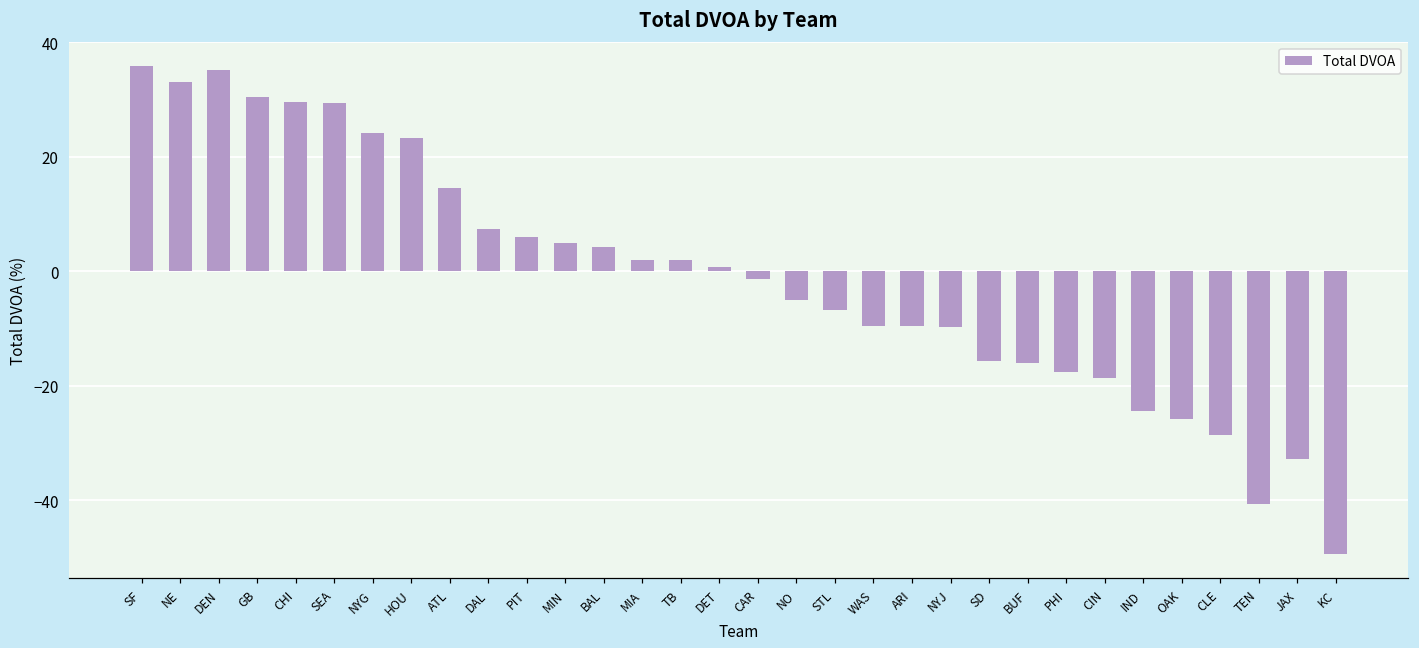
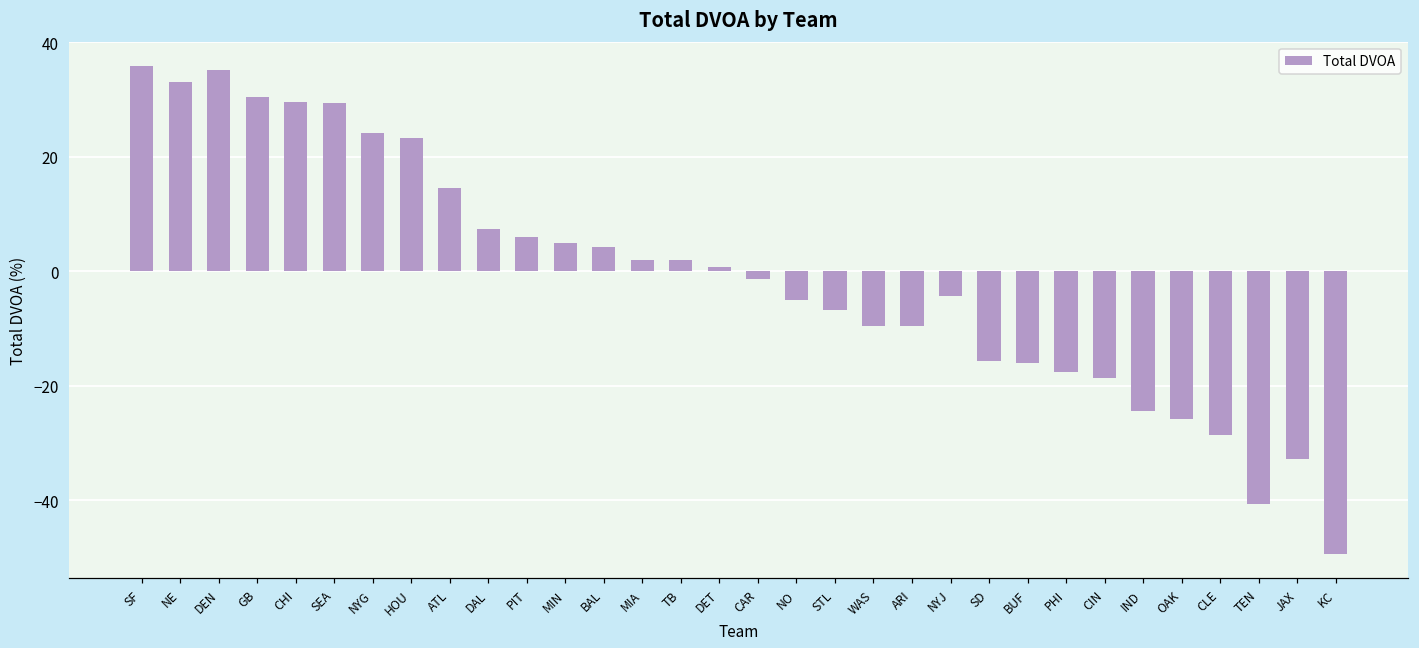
  {
    "SF": 36,
    "NE": 33,
    "DEN": 35,
    "GB": 31,
    "CHI": 30,
    "SEA": 29,
    "NYG": 24,
    "HOU": 23,
    "ATL": 15,
    "DAL": 7,
    "PIT": 6,
    "MIN": 5,
    "BAL": 4,
    "MIA": 2,
    "TB": 2,
    "DET": 1,
    "CAR": -1,
    "NO": -5,
    "STL": -7,
    "WAS": -10,
    "ARI": -10,
-   "NYJ": -10,
+   "NYJ": -4,
    "SD": -16,
    "BUF": -16,
    "PHI": -18,
    "CIN": -19,
    "IND": -24,
    "OAK": -26,
    "CLE": -29,
    "TEN": -41,
    "JAX": -33,
    "KC": -49
  }
